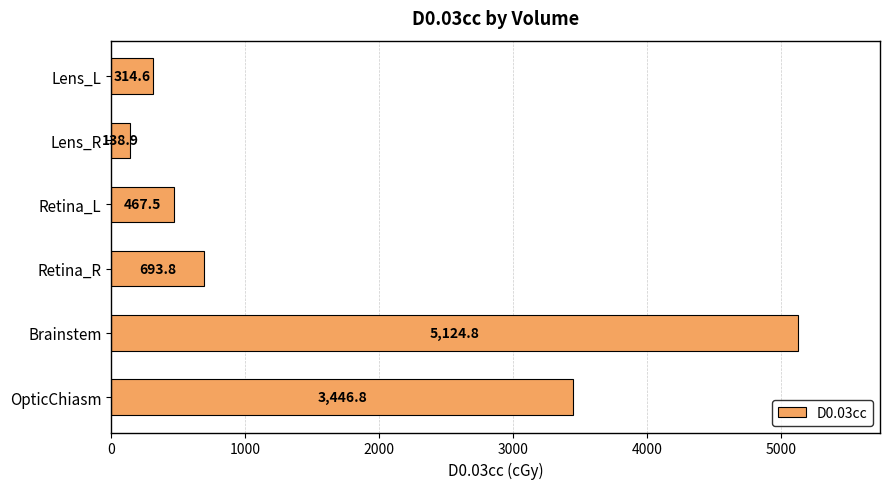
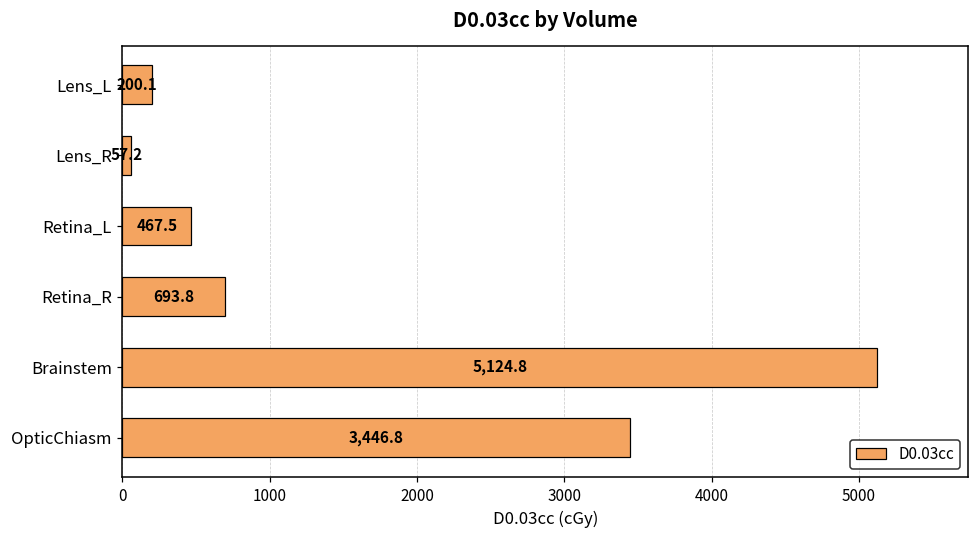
  {
-   "Lens_L": "314.6",
-   "Lens_R": "138.9",
+   "Lens_L": "200.1",
+   "Lens_R": "57.2",
    "Retina_L": "467.5",
    "Retina_R": "693.8",
    "Brainstem": "5,124.8",
    "OpticChiasm": "3,446.8"
  }
